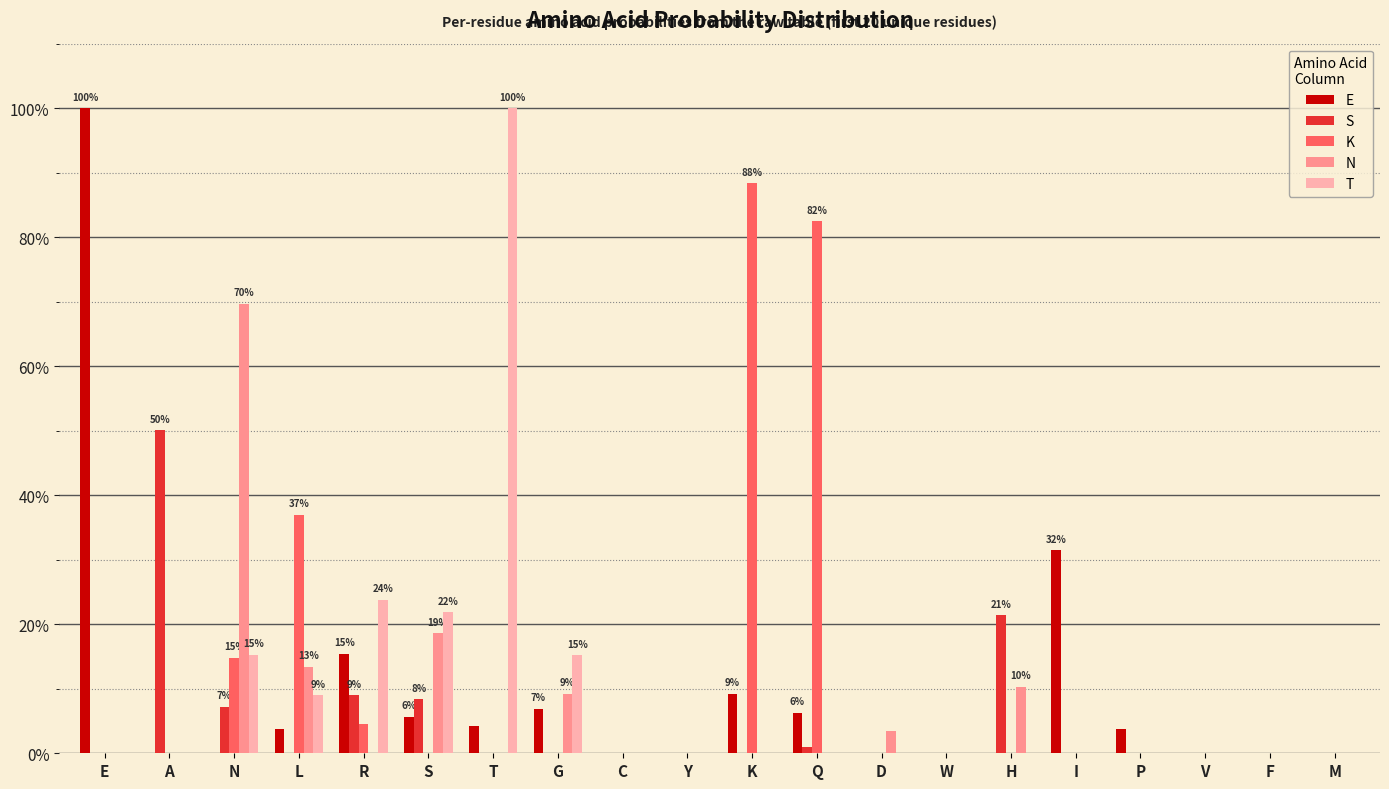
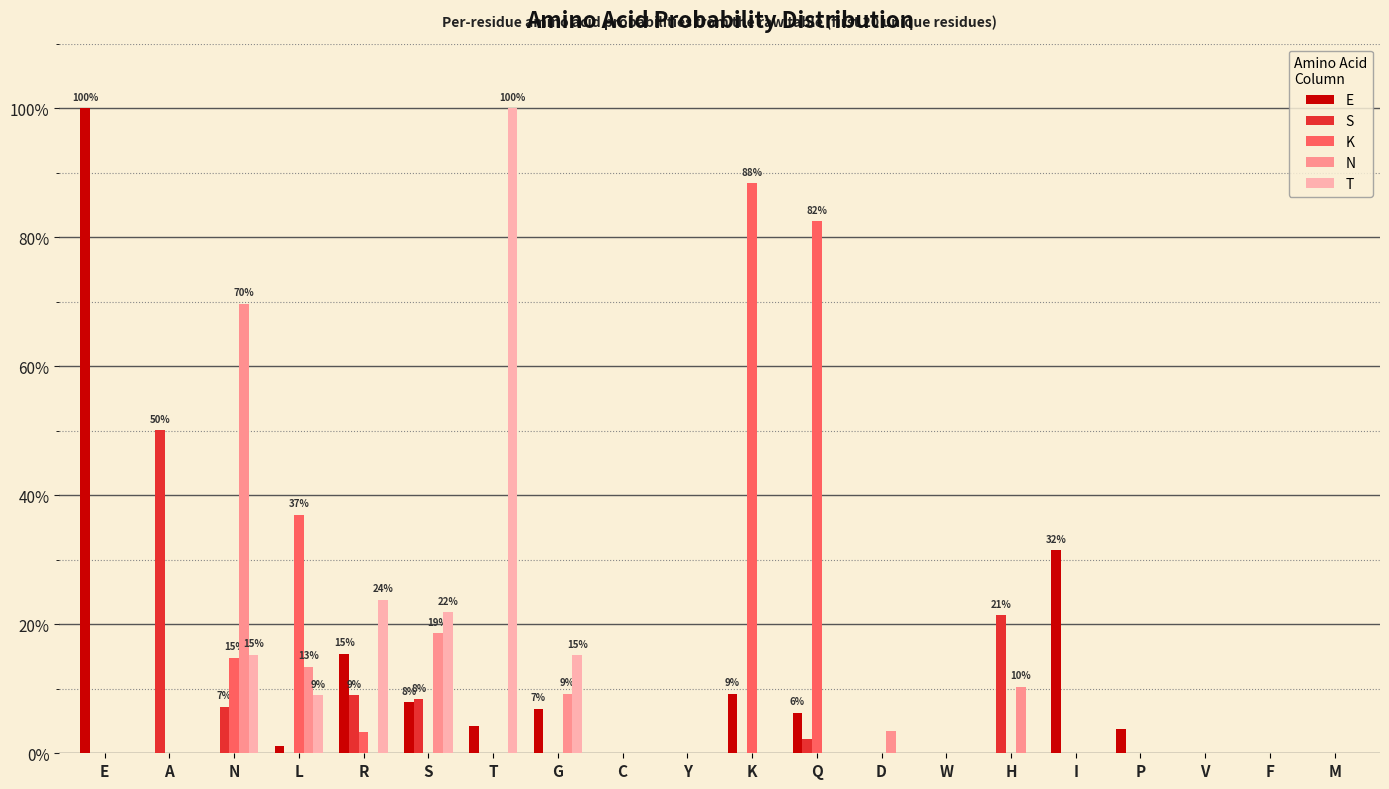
  {
    "E": {
      "E": "100%",
-     "L": "4%",
+     "L": "1%",
      "R": "15%",
-     "S": "6%",
+     "S": "8%",
      "G": "7%",
      "K": "9%",
      "Q": "6%",
      "I": "32%"
    },
    "S": {
      "E": "0%",
      "L": "0%",
      "T": "0%",
      "G": "0%",
      "C": "0%",
      "Y": "0%",
      "K": "0%",
-     "Q": "1%",
+     "Q": "2%",
      "D": "0%",
      "W": "0%",
      "I": "0%",
      "P": "0%",
      "V": "0%",
      "F": "0%",
      "M": "0%"
    },
    "K": {
      "E": "0%",
      "A": "0%",
-     "R": "5%",
+     "R": "3%",
      "S": "0%",
      "T": "0%",
      "G": "0%",
      "C": "0%",
      "Y": "0%",
      "D": "0%",
      "W": "0%",
      "H": "0%",
      "I": "0%",
      "P": "0%",
      "V": "0%",
      "F": "0%",
      "M": "0%"
    }
  }
